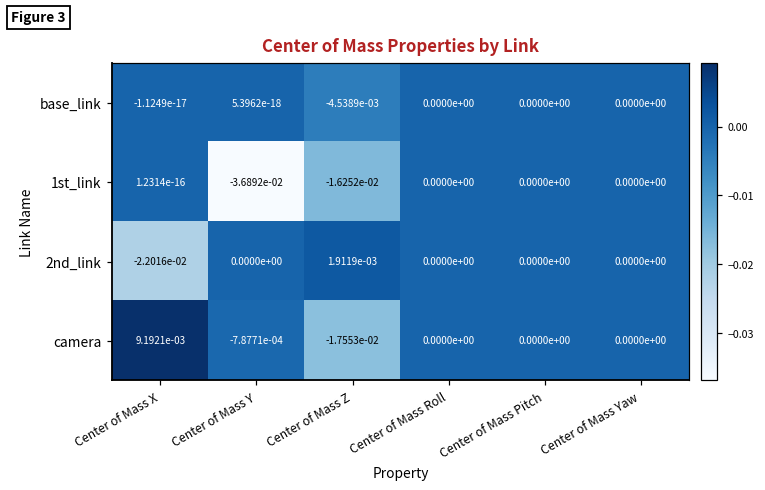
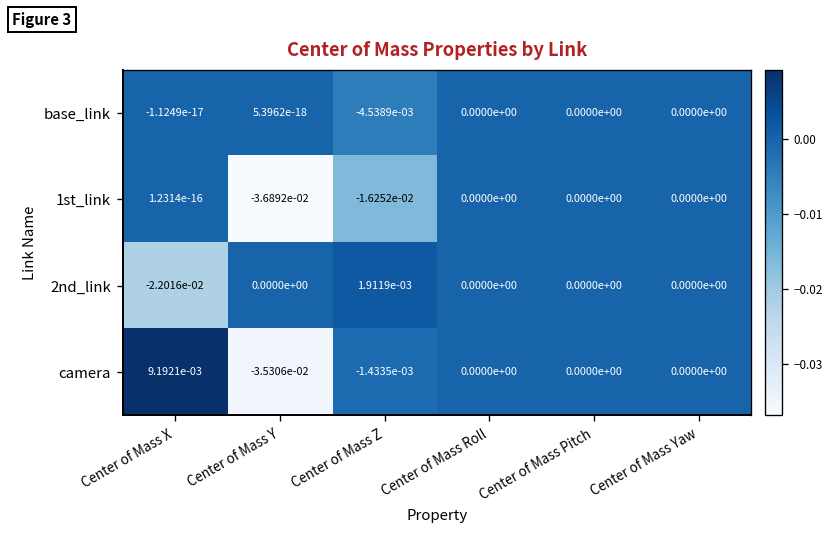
  {
    "base_link": {
      "Center of Mass X": "-1.1249e-17",
      "Center of Mass Y": "5.3962e-18",
      "Center of Mass Z": "-4.5389e-03",
      "Center of Mass Roll": "0.0000e+00",
      "Center of Mass Pitch": "0.0000e+00",
      "Center of Mass Yaw": "0.0000e+00"
    },
    "1st_link": {
      "Center of Mass X": "1.2314e-16",
      "Center of Mass Y": "-3.6892e-02",
      "Center of Mass Z": "-1.6252e-02",
      "Center of Mass Roll": "0.0000e+00",
      "Center of Mass Pitch": "0.0000e+00",
      "Center of Mass Yaw": "0.0000e+00"
    },
    "2nd_link": {
      "Center of Mass X": "-2.2016e-02",
      "Center of Mass Y": "0.0000e+00",
      "Center of Mass Z": "1.9119e-03",
      "Center of Mass Roll": "0.0000e+00",
      "Center of Mass Pitch": "0.0000e+00",
      "Center of Mass Yaw": "0.0000e+00"
    },
    "camera": {
      "Center of Mass X": "9.1921e-03",
-     "Center of Mass Y": "-7.8771e-04",
-     "Center of Mass Z": "-1.7553e-02",
+     "Center of Mass Y": "-3.5306e-02",
+     "Center of Mass Z": "-1.4335e-03",
      "Center of Mass Roll": "0.0000e+00",
      "Center of Mass Pitch": "0.0000e+00",
      "Center of Mass Yaw": "0.0000e+00"
    }
  }
